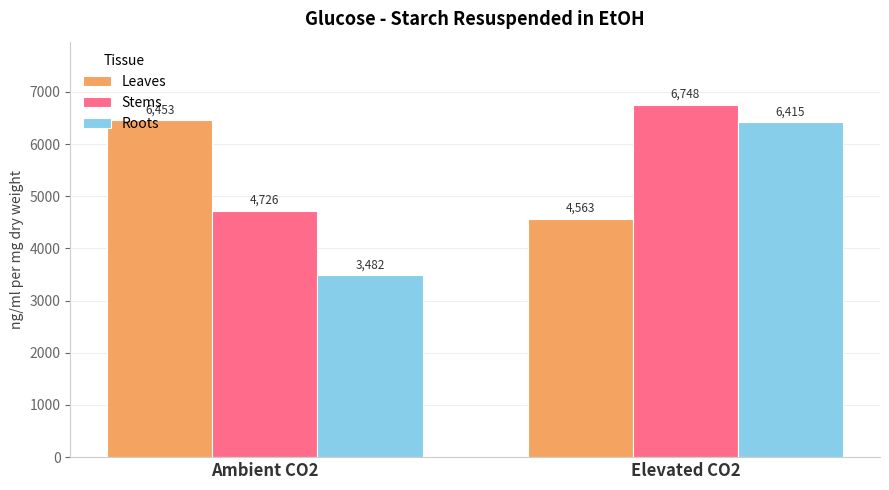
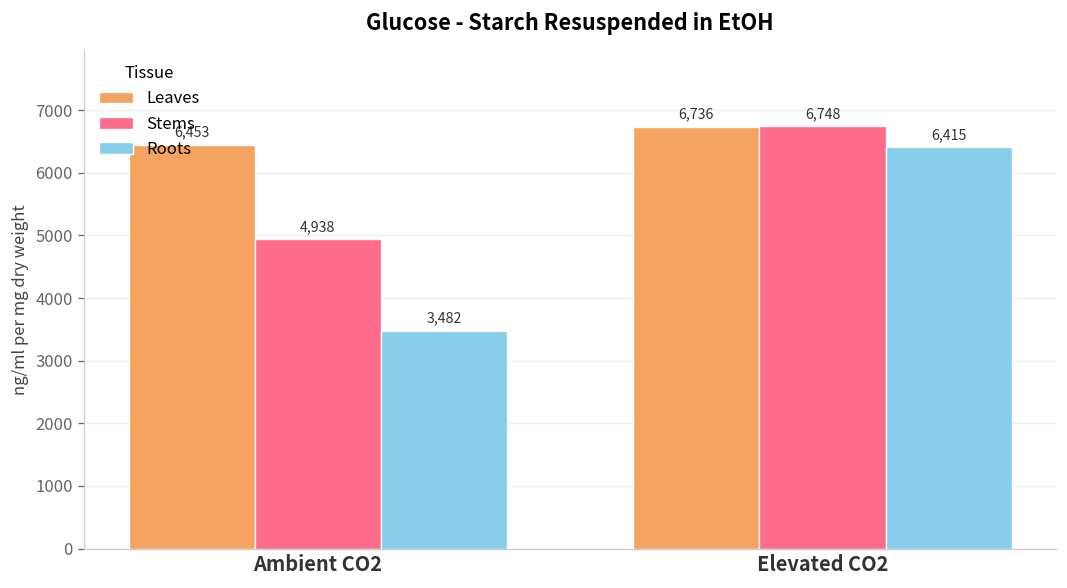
  {
    "Leaves": {
      "Ambient CO2": "6,453",
-     "Elevated CO2": "4,563"
+     "Elevated CO2": "6,736"
    },
    "Stems": {
-     "Ambient CO2": "4,726",
+     "Ambient CO2": "4,938",
      "Elevated CO2": "6,748"
    },
    "Roots": {
      "Ambient CO2": "3,482",
      "Elevated CO2": "6,415"
    }
  }
